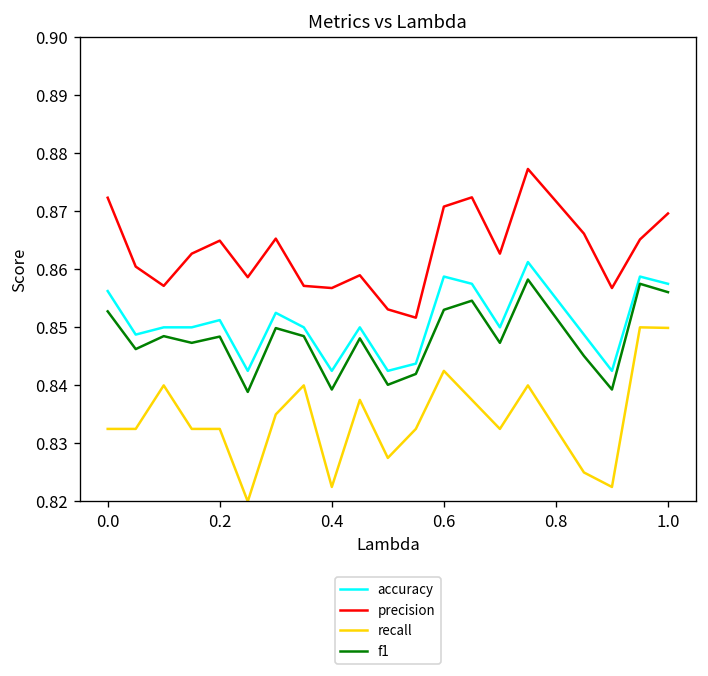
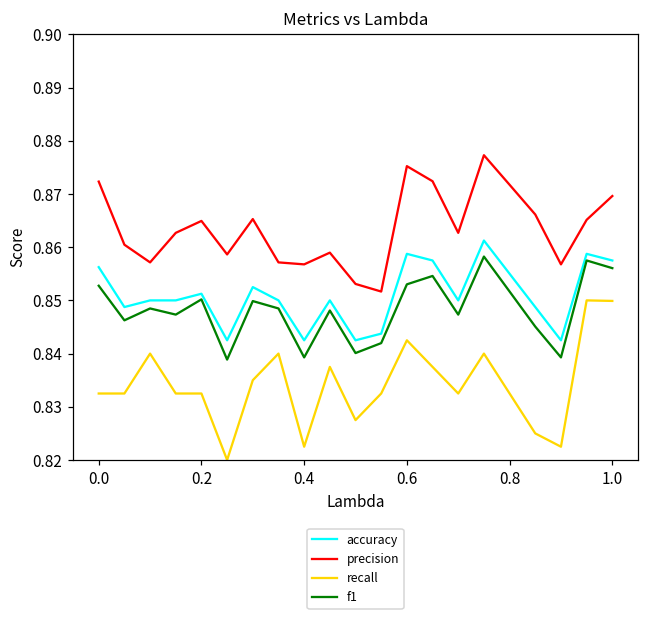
  {
    "accuracy": {
      "0.0": 0.856,
      "0.2": 0.851,
      "0.4": 0.843,
      "0.6": 0.859,
      "0.8": 0.855,
      "1.0": 0.858
    },
    "precision": {
      "0.0": 0.872,
      "0.2": 0.865,
      "0.4": 0.857,
-     "0.6": 0.871,
+     "0.6": 0.875,
      "0.8": 0.872,
      "1.0": 0.870
    },
    "recall": {
      "0.0": 0.833,
      "0.2": 0.833,
      "0.4": 0.823,
      "0.6": 0.843,
      "0.8": 0.833,
      "1.0": 0.850
    },
    "f1": {
      "0.0": 0.853,
-     "0.2": 0.848,
+     "0.2": 0.850,
      "0.4": 0.839,
      "0.6": 0.853,
      "0.8": 0.852,
      "1.0": 0.856
    }
  }
